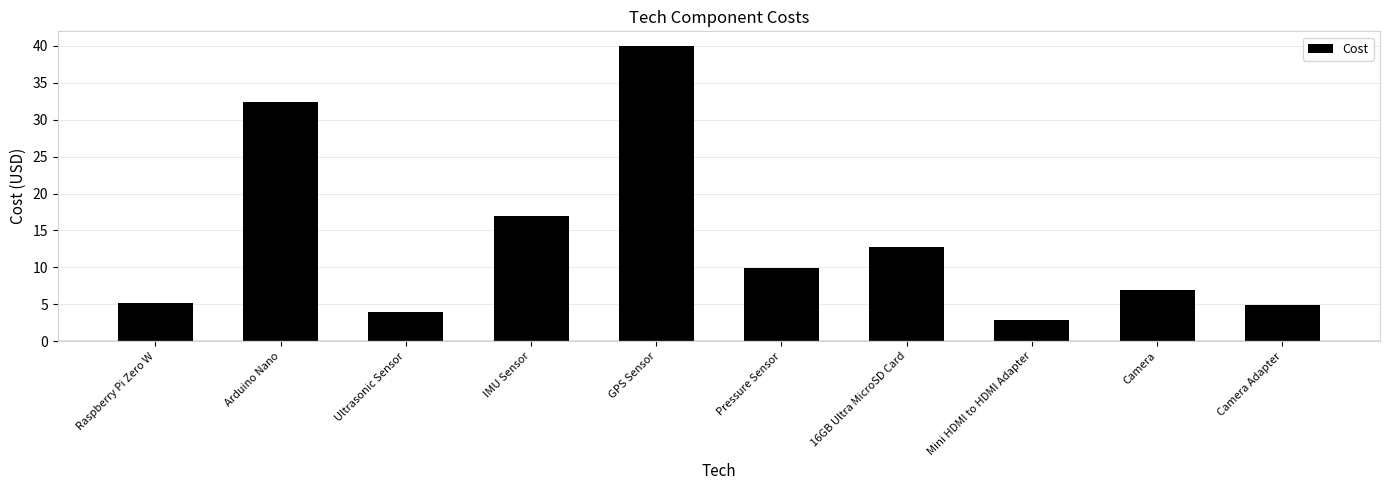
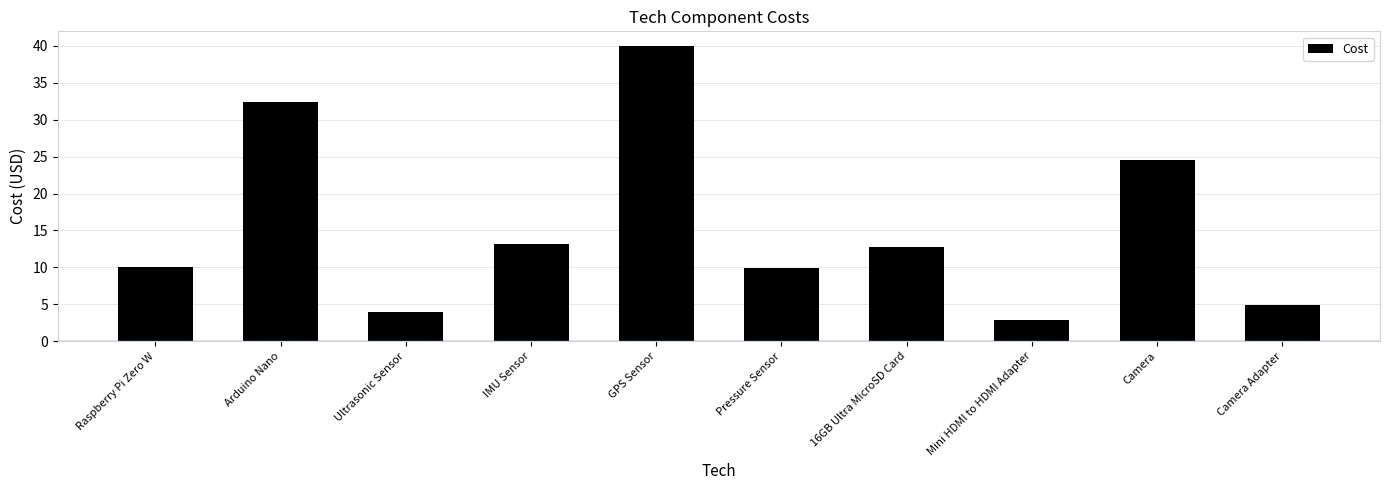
  {
-   "Raspberry Pi Zero W": 5,
+   "Raspberry Pi Zero W": 10,
    "Arduino Nano": 32,
    "Ultrasonic Sensor": 4,
-   "IMU Sensor": 17,
+   "IMU Sensor": 13,
    "GPS Sensor": 40,
    "Pressure Sensor": 10,
    "16GB Ultra MicroSD Card": 13,
    "Mini HDMI to HDMI Adapter": 3,
-   "Camera": 7,
+   "Camera": 25,
    "Camera Adapter": 5
  }
